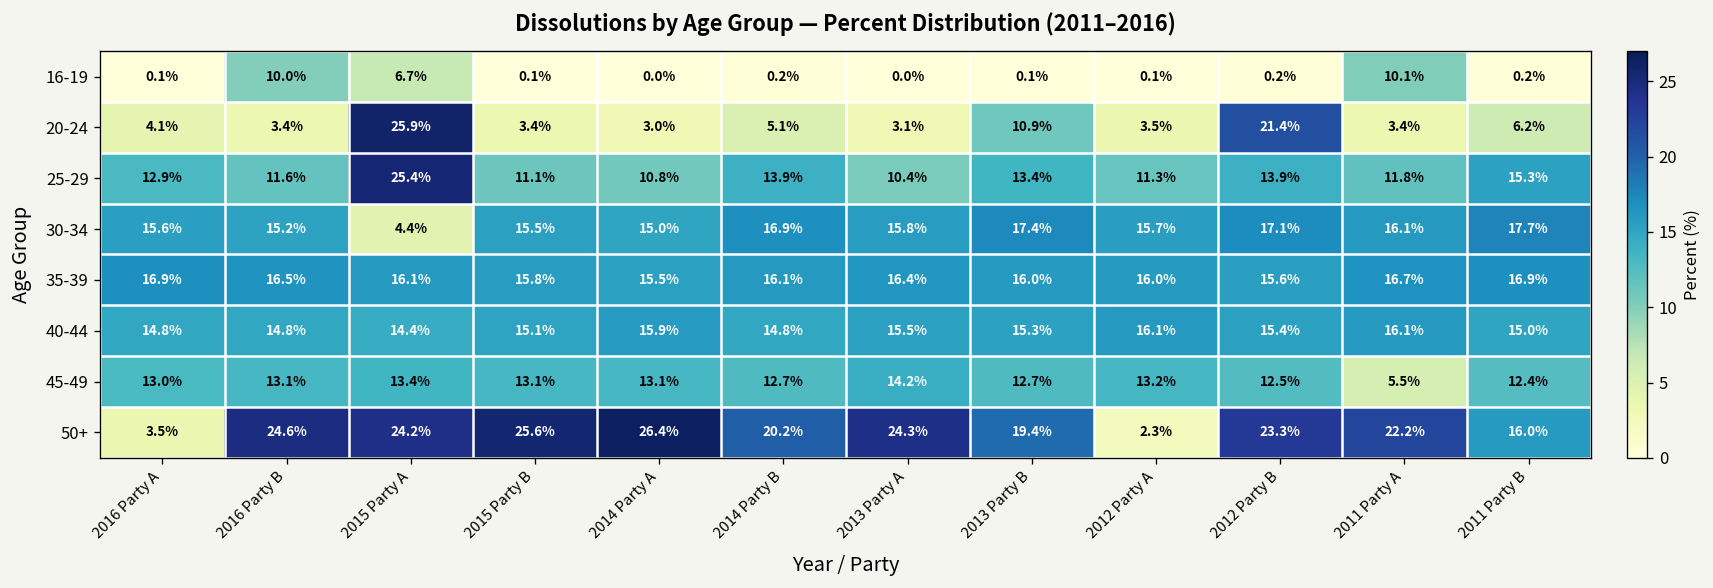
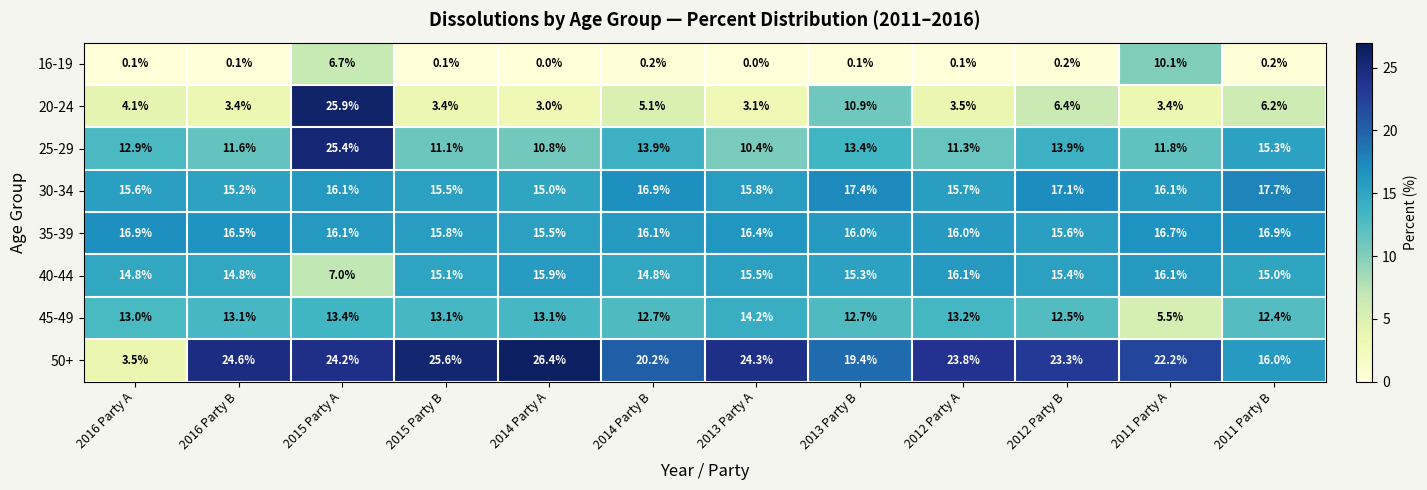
  {
    "16-19": {
      "2016 Party A": "0.1%",
-     "2016 Party B": "10.0%",
+     "2016 Party B": "0.1%",
      "2015 Party A": "6.7%",
      "2015 Party B": "0.1%",
      "2014 Party A": "0.0%",
      "2014 Party B": "0.2%",
      "2013 Party A": "0.0%",
      "2013 Party B": "0.1%",
      "2012 Party A": "0.1%",
      "2012 Party B": "0.2%",
      "2011 Party A": "10.1%",
      "2011 Party B": "0.2%"
    },
    "20-24": {
      "2016 Party A": "4.1%",
      "2016 Party B": "3.4%",
      "2015 Party A": "25.9%",
      "2015 Party B": "3.4%",
      "2014 Party A": "3.0%",
      "2014 Party B": "5.1%",
      "2013 Party A": "3.1%",
      "2013 Party B": "10.9%",
      "2012 Party A": "3.5%",
-     "2012 Party B": "21.4%",
+     "2012 Party B": "6.4%",
      "2011 Party A": "3.4%",
      "2011 Party B": "6.2%"
    },
    "25-29": {
      "2016 Party A": "12.9%",
      "2016 Party B": "11.6%",
      "2015 Party A": "25.4%",
      "2015 Party B": "11.1%",
      "2014 Party A": "10.8%",
      "2014 Party B": "13.9%",
      "2013 Party A": "10.4%",
      "2013 Party B": "13.4%",
      "2012 Party A": "11.3%",
      "2012 Party B": "13.9%",
      "2011 Party A": "11.8%",
      "2011 Party B": "15.3%"
    },
    "30-34": {
      "2016 Party A": "15.6%",
      "2016 Party B": "15.2%",
-     "2015 Party A": "4.4%",
+     "2015 Party A": "16.1%",
      "2015 Party B": "15.5%",
      "2014 Party A": "15.0%",
      "2014 Party B": "16.9%",
      "2013 Party A": "15.8%",
      "2013 Party B": "17.4%",
      "2012 Party A": "15.7%",
      "2012 Party B": "17.1%",
      "2011 Party A": "16.1%",
      "2011 Party B": "17.7%"
    },
    "35-39": {
      "2016 Party A": "16.9%",
      "2016 Party B": "16.5%",
      "2015 Party A": "16.1%",
      "2015 Party B": "15.8%",
      "2014 Party A": "15.5%",
      "2014 Party B": "16.1%",
      "2013 Party A": "16.4%",
      "2013 Party B": "16.0%",
      "2012 Party A": "16.0%",
      "2012 Party B": "15.6%",
      "2011 Party A": "16.7%",
      "2011 Party B": "16.9%"
    },
    "40-44": {
      "2016 Party A": "14.8%",
      "2016 Party B": "14.8%",
-     "2015 Party A": "14.4%",
+     "2015 Party A": "7.0%",
      "2015 Party B": "15.1%",
      "2014 Party A": "15.9%",
      "2014 Party B": "14.8%",
      "2013 Party A": "15.5%",
      "2013 Party B": "15.3%",
      "2012 Party A": "16.1%",
      "2012 Party B": "15.4%",
      "2011 Party A": "16.1%",
      "2011 Party B": "15.0%"
    },
    "45-49": {
      "2016 Party A": "13.0%",
      "2016 Party B": "13.1%",
      "2015 Party A": "13.4%",
      "2015 Party B": "13.1%",
      "2014 Party A": "13.1%",
      "2014 Party B": "12.7%",
      "2013 Party A": "14.2%",
      "2013 Party B": "12.7%",
      "2012 Party A": "13.2%",
      "2012 Party B": "12.5%",
      "2011 Party A": "5.5%",
      "2011 Party B": "12.4%"
    },
    "50+": {
      "2016 Party A": "3.5%",
      "2016 Party B": "24.6%",
      "2015 Party A": "24.2%",
      "2015 Party B": "25.6%",
      "2014 Party A": "26.4%",
      "2014 Party B": "20.2%",
      "2013 Party A": "24.3%",
      "2013 Party B": "19.4%",
-     "2012 Party A": "2.3%",
+     "2012 Party A": "23.8%",
      "2012 Party B": "23.3%",
      "2011 Party A": "22.2%",
      "2011 Party B": "16.0%"
    }
  }
